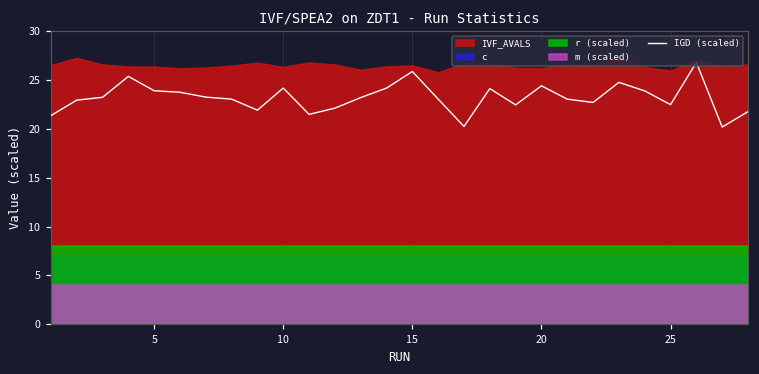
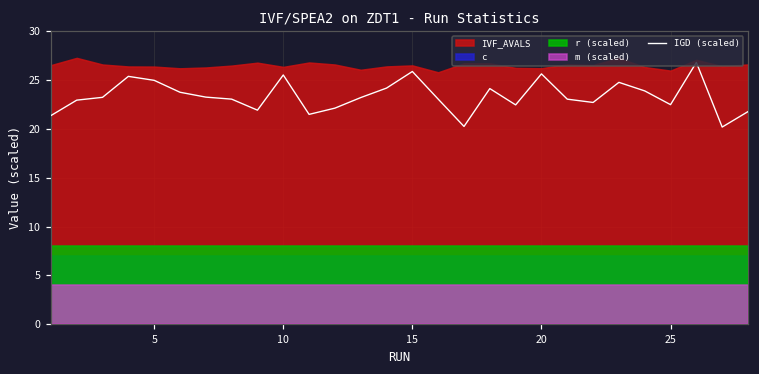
  {
    "IGD (scaled)": {
-     "5": 24,
-     "10": 24,
+     "5": 25,
+     "10": 26,
      "15": 26,
-     "20": 24,
+     "20": 26,
      "25": 22
    },
    "IVF_AVALS": {
      "5": 26,
      "10": 26,
      "15": 26,
      "20": 26,
      "25": 26
    },
    "c": {
      "5": 7,
      "10": 7,
      "15": 7,
      "20": 7,
      "25": 7
    },
    "r (scaled)": {
      "5": 8,
      "10": 8,
      "15": 8,
      "20": 8,
      "25": 8
    },
    "m (scaled)": {
      "5": 4,
      "10": 4,
      "15": 4,
      "20": 4,
      "25": 4
    }
  }
